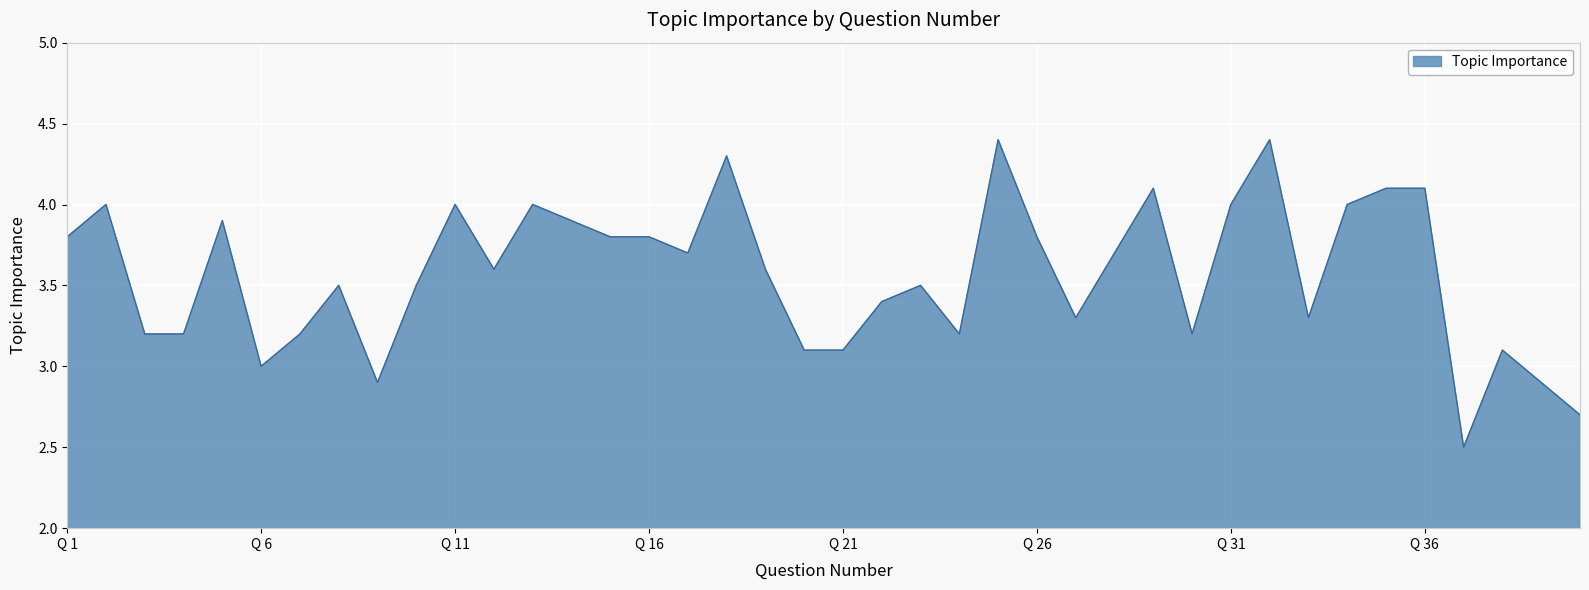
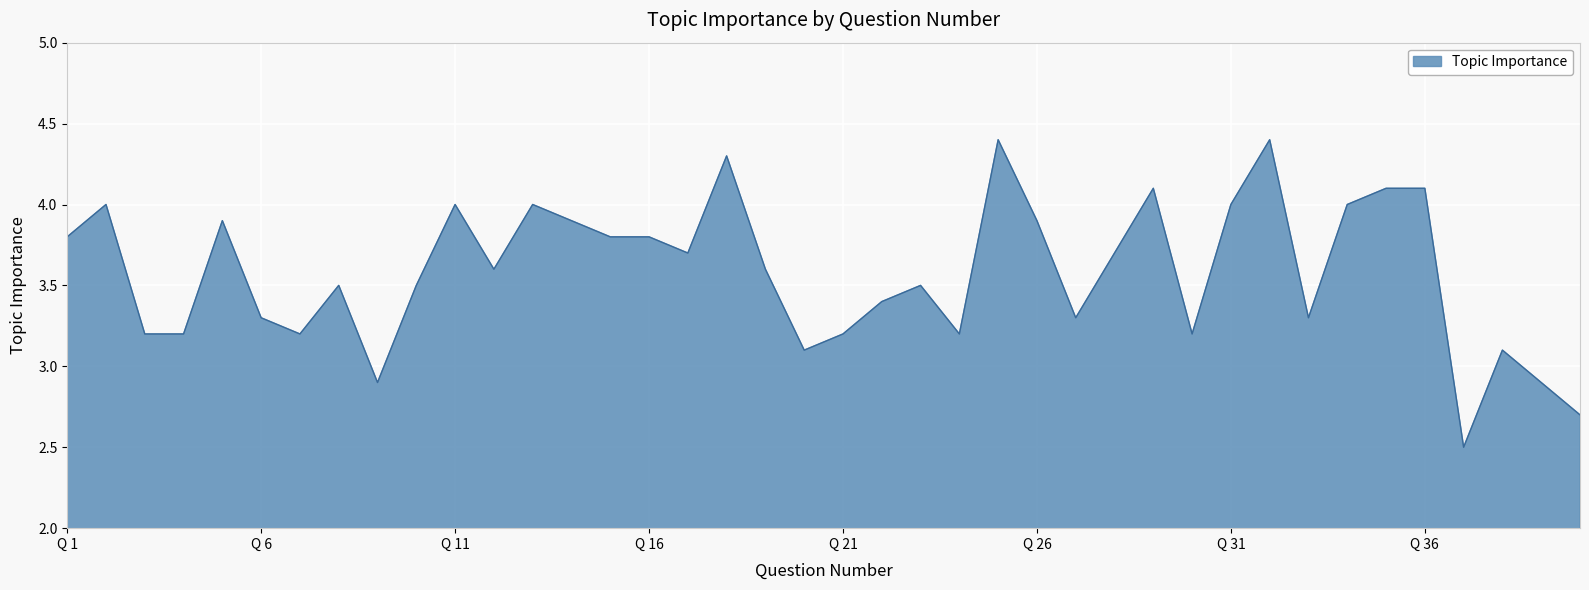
  {
    "Q 1": 3.8,
-   "Q 6": 3.0,
+   "Q 6": 3.3,
    "Q 11": 4.0,
    "Q 16": 3.8,
-   "Q 21": 3.1,
-   "Q 26": 3.8,
+   "Q 21": 3.2,
+   "Q 26": 3.9,
    "Q 31": 4.0,
    "Q 36": 4.1
  }
